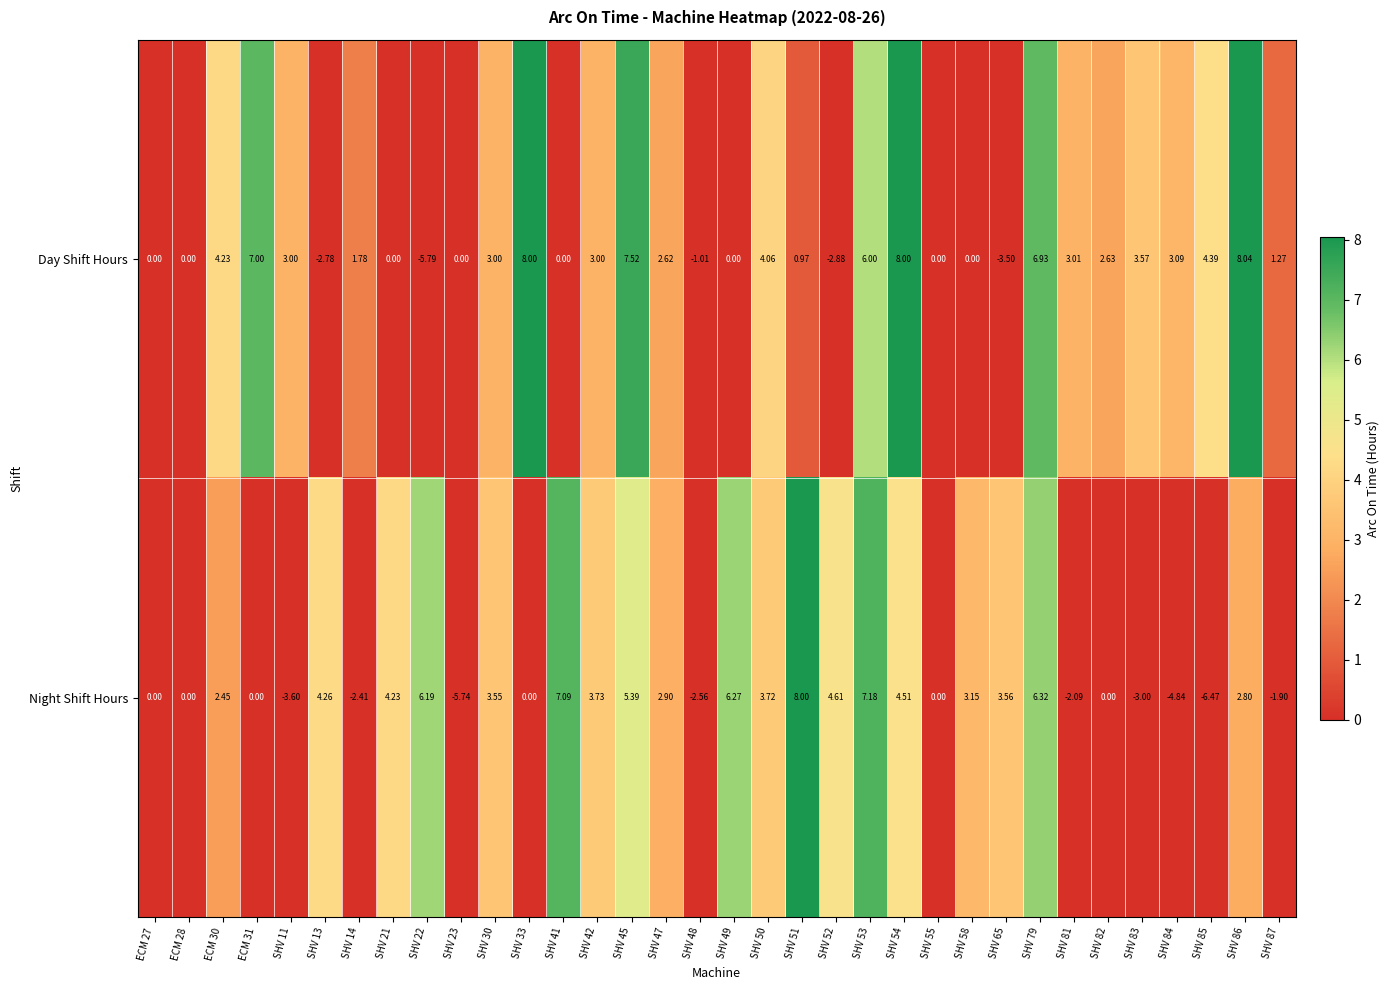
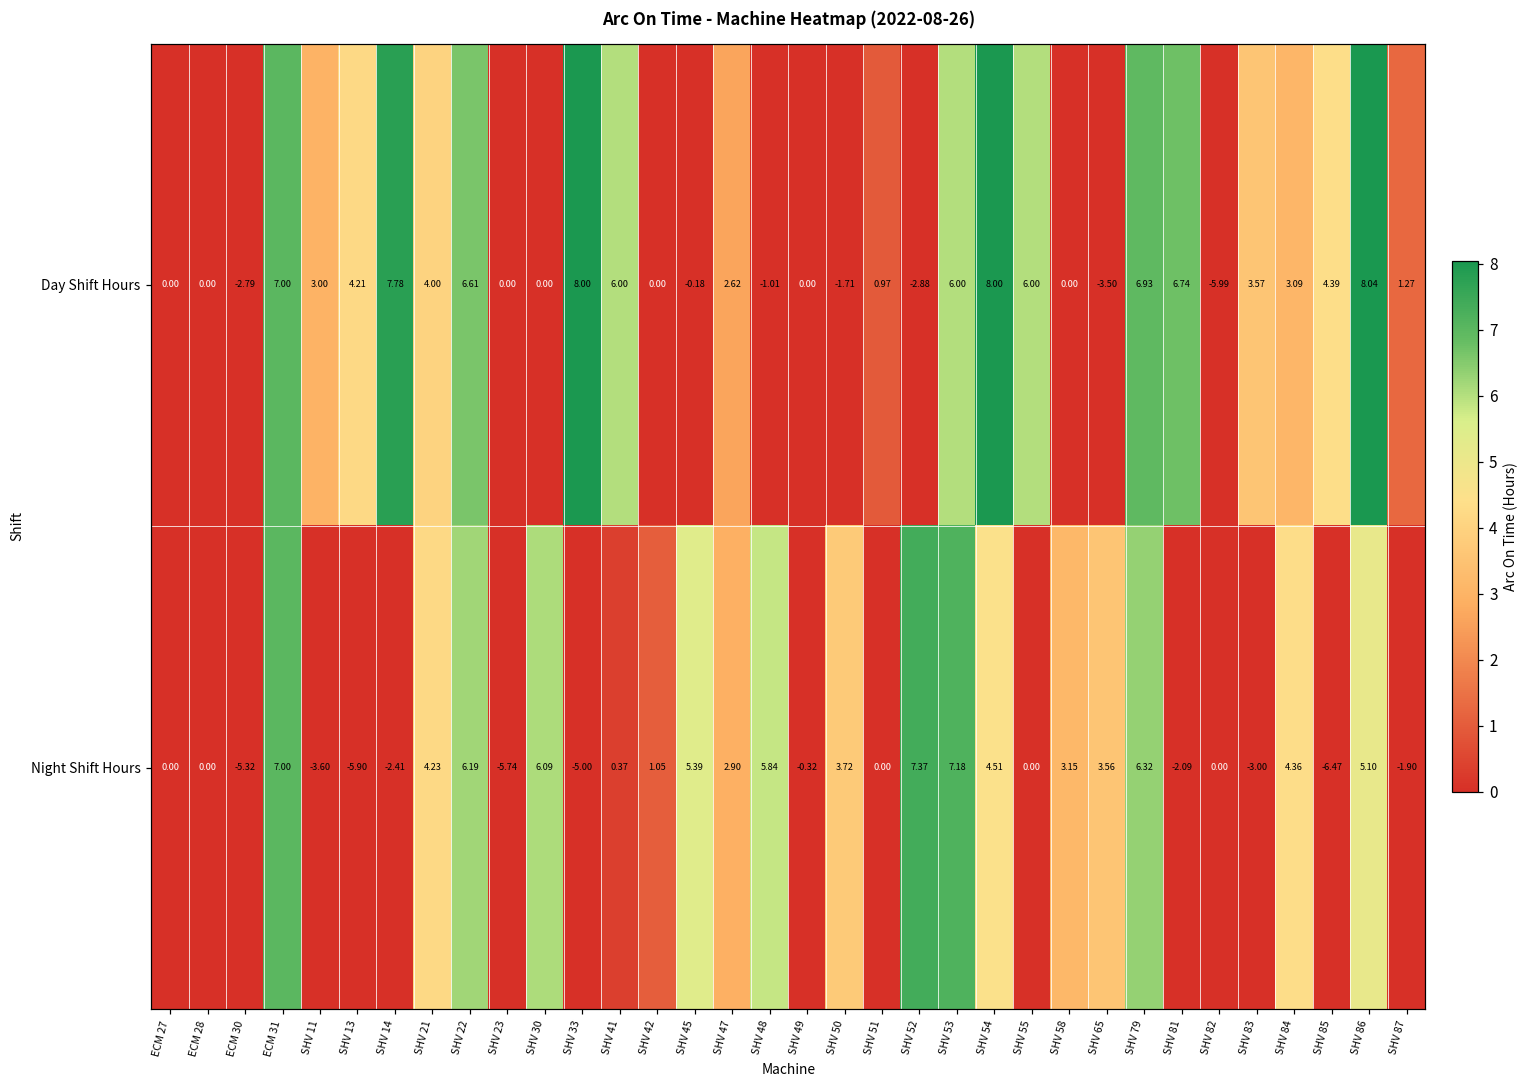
  {
    "Day Shift Hours": {
      "ECM 27": 0.00,
      "ECM 28": 0.00,
-     "ECM 30": 4.23,
+     "ECM 30": -2.79,
      "ECM 31": 7.00,
      "SHV 11": 3.00,
-     "SHV 13": -2.78,
-     "SHV 14": 1.78,
-     "SHV 21": 0.00,
-     "SHV 22": -5.79,
+     "SHV 13": 4.21,
+     "SHV 14": 7.78,
+     "SHV 21": 4.00,
+     "SHV 22": 6.61,
      "SHV 23": 0.00,
-     "SHV 30": 3.00,
+     "SHV 30": 0.00,
      "SHV 33": 8.00,
-     "SHV 41": 0.00,
-     "SHV 42": 3.00,
-     "SHV 45": 7.52,
+     "SHV 41": 6.00,
+     "SHV 42": 0.00,
+     "SHV 45": -0.18,
      "SHV 47": 2.62,
      "SHV 48": -1.01,
      "SHV 49": 0.00,
-     "SHV 50": 4.06,
+     "SHV 50": -1.71,
      "SHV 51": 0.97,
      "SHV 52": -2.88,
      "SHV 53": 6.00,
      "SHV 54": 8.00,
-     "SHV 55": 0.00,
+     "SHV 55": 6.00,
      "SHV 58": 0.00,
      "SHV 65": -3.50,
      "SHV 79": 6.93,
-     "SHV 81": 3.01,
-     "SHV 82": 2.63,
+     "SHV 81": 6.74,
+     "SHV 82": -5.99,
      "SHV 83": 3.57,
      "SHV 84": 3.09,
      "SHV 85": 4.39,
      "SHV 86": 8.04,
      "SHV 87": 1.27
    },
    "Night Shift Hours": {
      "ECM 27": 0.00,
      "ECM 28": 0.00,
-     "ECM 30": 2.45,
-     "ECM 31": 0.00,
+     "ECM 30": -5.32,
+     "ECM 31": 7.00,
      "SHV 11": -3.60,
-     "SHV 13": 4.26,
+     "SHV 13": -5.90,
      "SHV 14": -2.41,
      "SHV 21": 4.23,
      "SHV 22": 6.19,
      "SHV 23": -5.74,
-     "SHV 30": 3.55,
-     "SHV 33": 0.00,
-     "SHV 41": 7.09,
-     "SHV 42": 3.73,
+     "SHV 30": 6.09,
+     "SHV 33": -5.00,
+     "SHV 41": 0.37,
+     "SHV 42": 1.05,
      "SHV 45": 5.39,
      "SHV 47": 2.90,
-     "SHV 48": -2.56,
-     "SHV 49": 6.27,
+     "SHV 48": 5.84,
+     "SHV 49": -0.32,
      "SHV 50": 3.72,
-     "SHV 51": 8.00,
-     "SHV 52": 4.61,
+     "SHV 51": 0.00,
+     "SHV 52": 7.37,
      "SHV 53": 7.18,
      "SHV 54": 4.51,
      "SHV 55": 0.00,
      "SHV 58": 3.15,
      "SHV 65": 3.56,
      "SHV 79": 6.32,
      "SHV 81": -2.09,
      "SHV 82": 0.00,
      "SHV 83": -3.00,
-     "SHV 84": -4.84,
+     "SHV 84": 4.36,
      "SHV 85": -6.47,
-     "SHV 86": 2.80,
+     "SHV 86": 5.10,
      "SHV 87": -1.90
    }
  }
